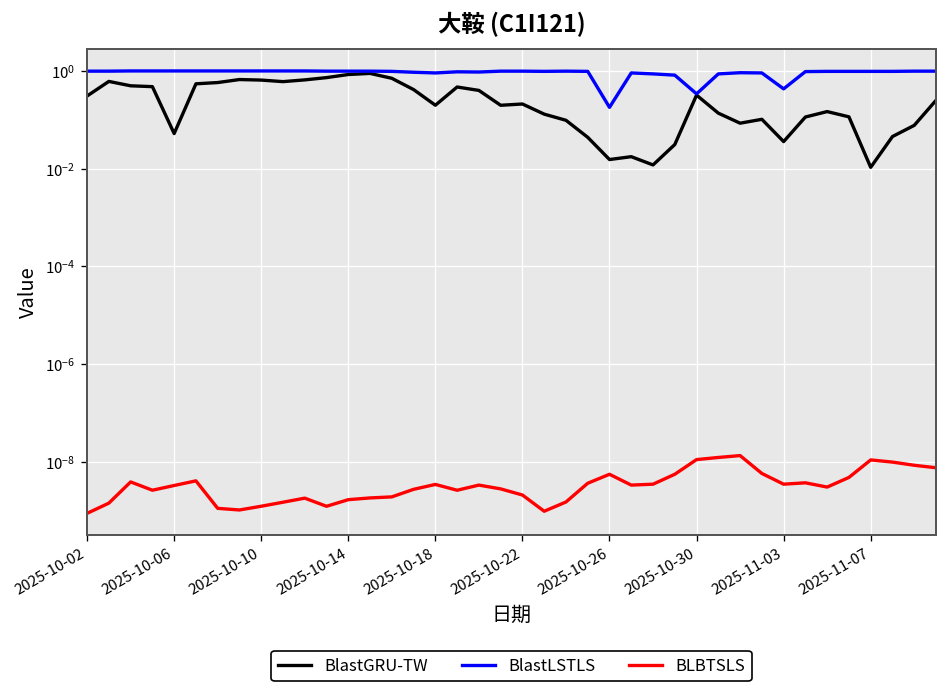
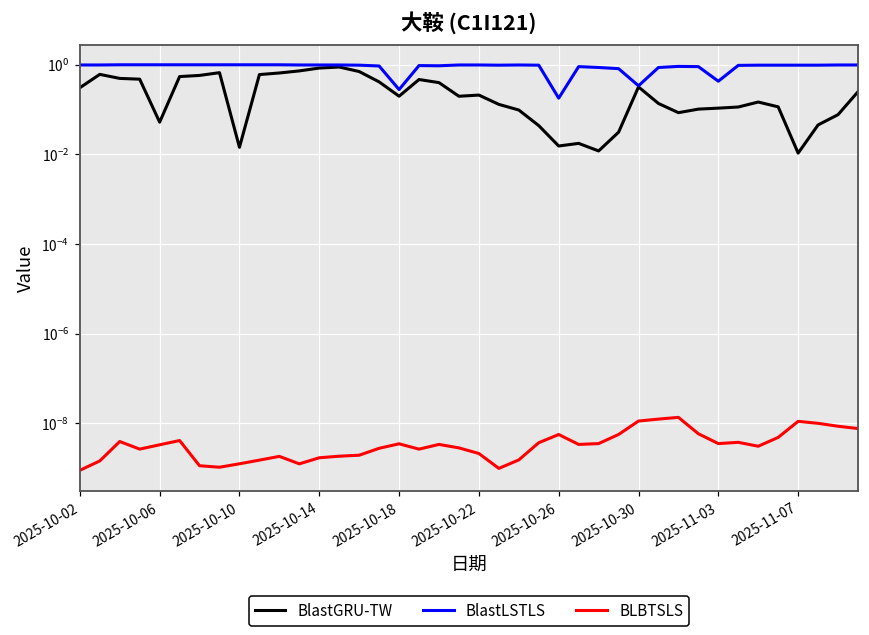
  {
    "BlastGRU-TW": {
      "2025-10-02": 0.3,
      "2025-10-06": 0.05,
-     "2025-10-10": 0.7,
+     "2025-10-10": 0.014,
      "2025-10-14": 0.8,
      "2025-10-18": 0.2,
      "2025-10-22": 0.2,
      "2025-10-26": 0.015,
-     "2025-11-03": 0.04,
+     "2025-11-03": 0.11,
      "2025-11-07": 0.011
    },
    "BlastLSTLS": {
      "2025-10-02": 1.0,
      "2025-10-06": 1.0,
      "2025-10-10": 1.0,
      "2025-10-14": 1.0,
-     "2025-10-18": 0.9,
+     "2025-10-18": 0.3,
      "2025-10-22": 1.0,
      "2025-10-26": 0.2,
      "2025-11-03": 0.4,
      "2025-11-07": 1.0
    },
    "BLBTSLS": {
      "2025-10-02": 0.0000000009,
      "2025-10-06": 0.000000003,
      "2025-10-10": 0.0000000012,
      "2025-10-14": 0.0000000017,
      "2025-10-18": 0.000000003,
      "2025-10-22": 0.000000002,
      "2025-10-26": 0.000000006,
      "2025-10-30": 0.000000011,
      "2025-11-03": 0.000000004,
      "2025-11-07": 0.000000011
    }
  }
